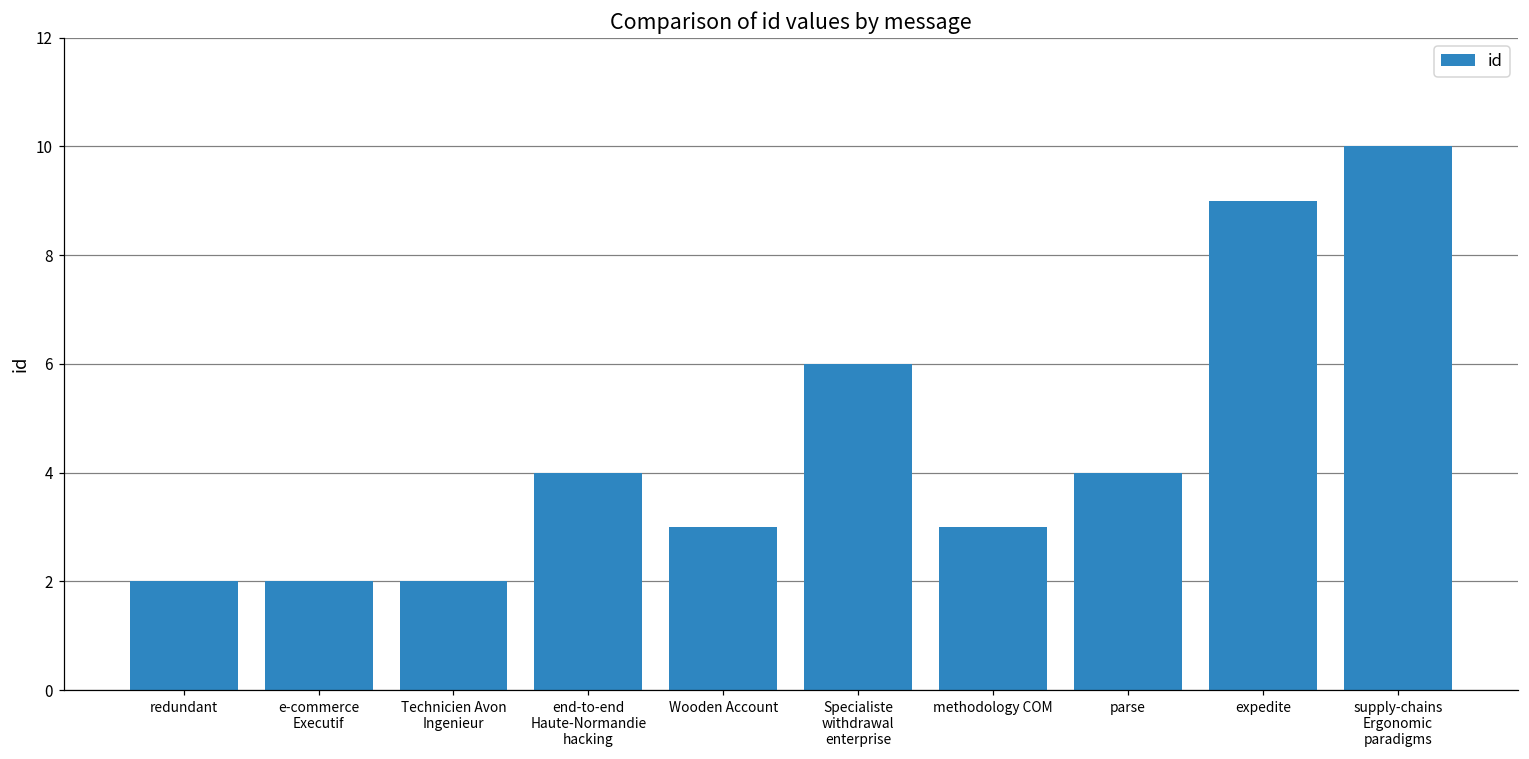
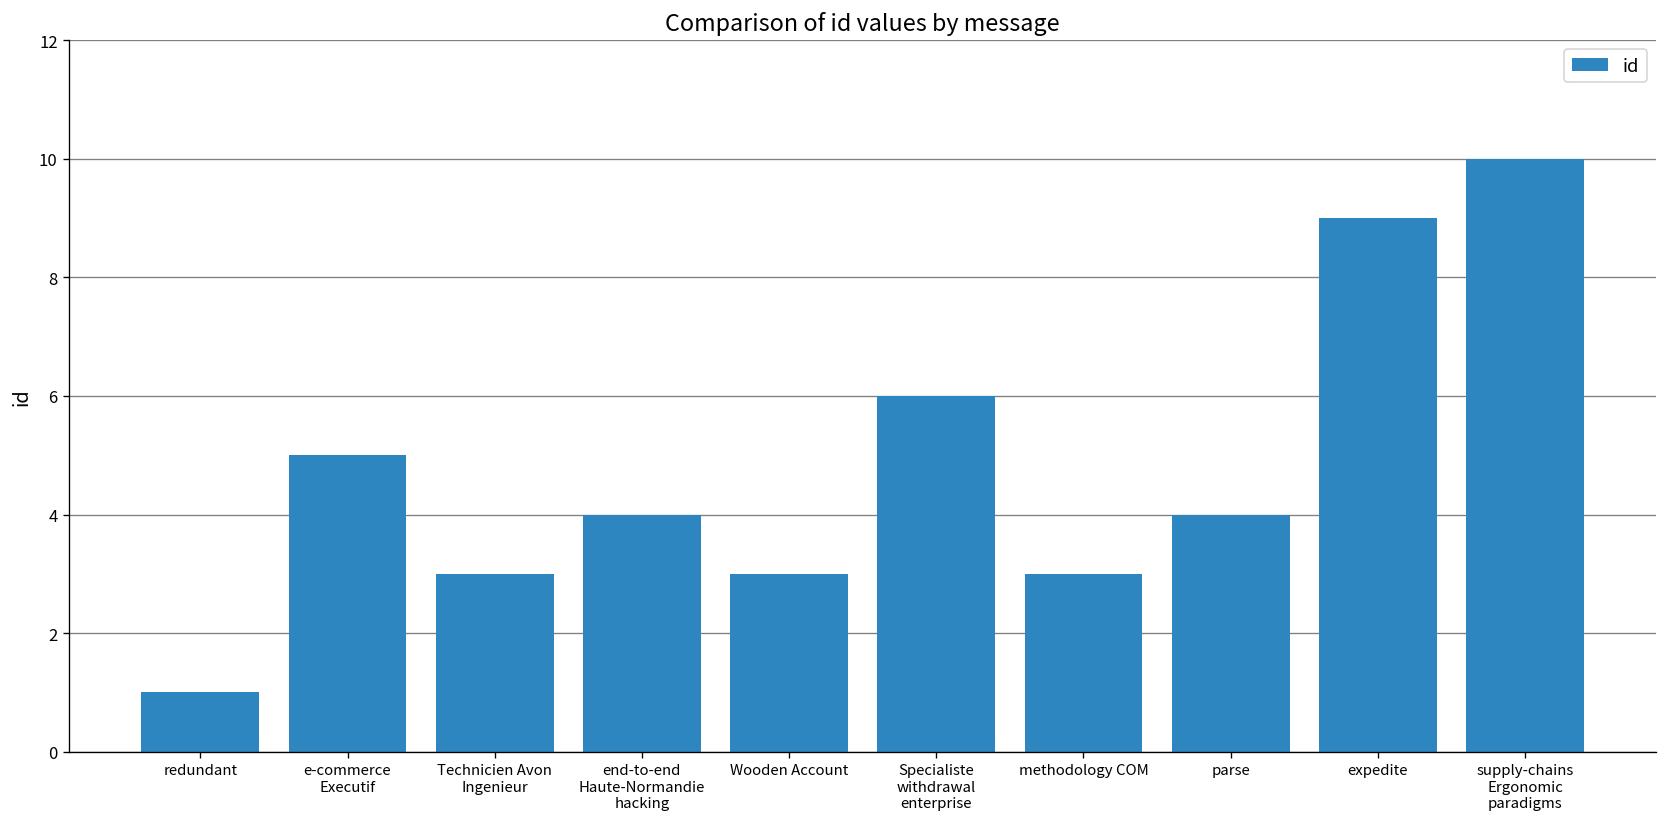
  {
-   "redundant": 2,
-   "e-commerce Executif": 2,
-   "Technicien Avon Ingenieur": 2,
+   "redundant": 1,
+   "e-commerce Executif": 5,
+   "Technicien Avon Ingenieur": 3,
    "end-to-end Haute-Normandie hacking": 4,
    "Wooden Account": 3,
    "Specialiste withdrawal enterprise": 6,
    "methodology COM": 3,
    "parse": 4,
    "expedite": 9,
    "supply-chains Ergonomic paradigms": 10
  }
